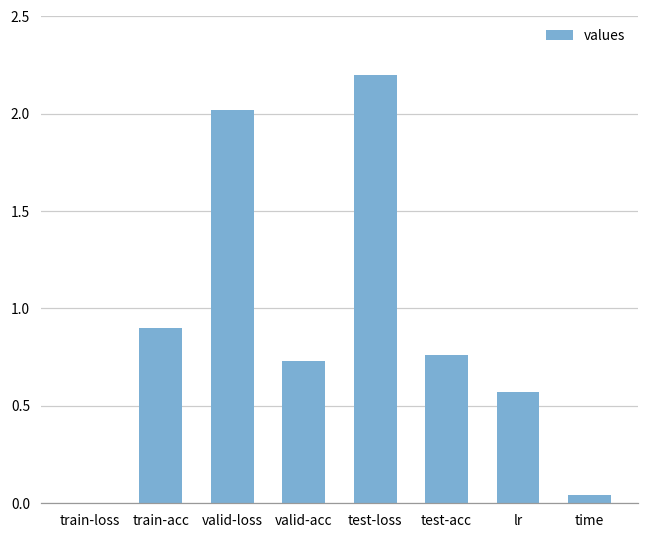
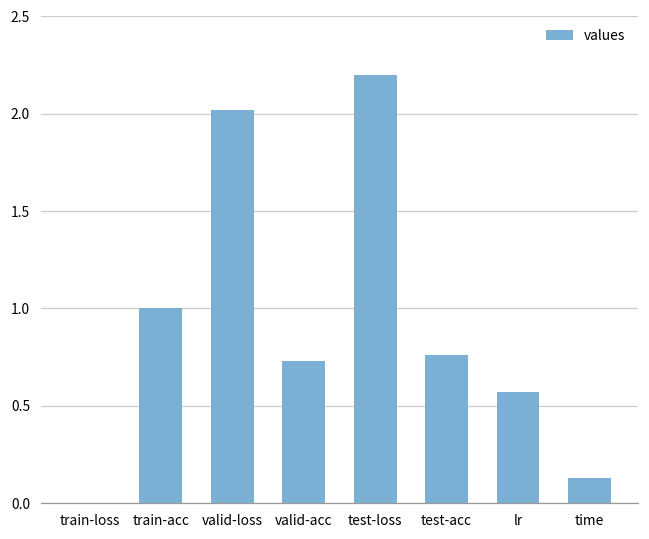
  {
-   "train-acc": 0.9,
+   "train-acc": 1.0,
    "valid-loss": 2.02,
    "valid-acc": 0.73,
    "test-loss": 2.20,
    "test-acc": 0.76,
    "lr": 0.57,
-   "time": 0.04
+   "time": 0.13
  }
